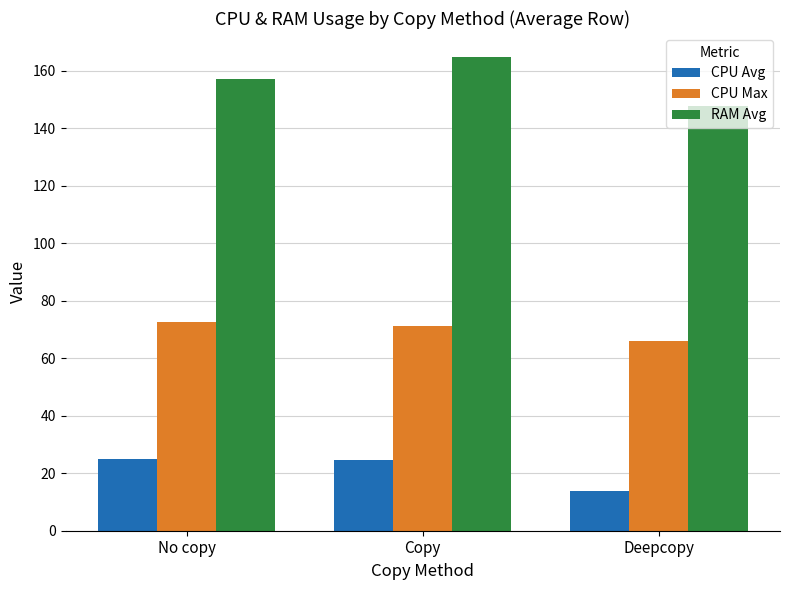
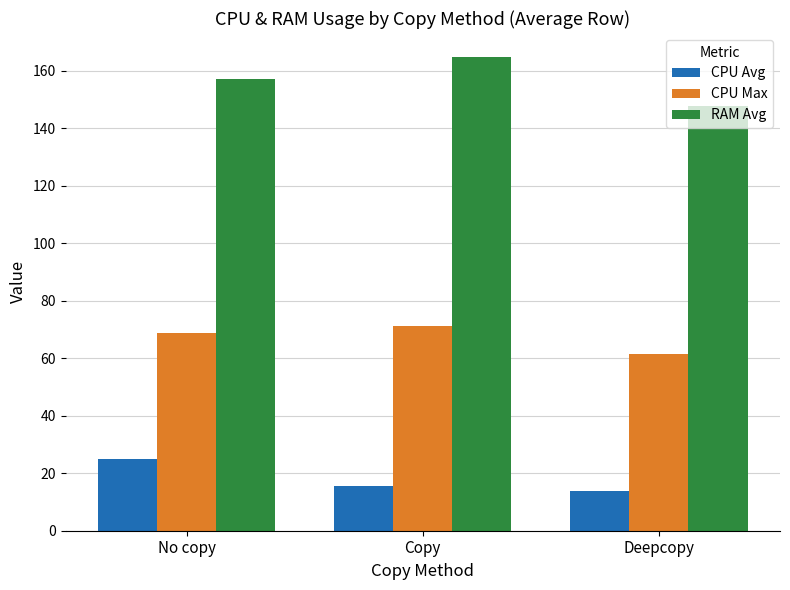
  {
    "CPU Avg": {
      "No copy": 25,
-     "Copy": 24,
+     "Copy": 15,
      "Deepcopy": 14
    },
    "CPU Max": {
-     "No copy": 73,
+     "No copy": 69,
      "Copy": 71,
-     "Deepcopy": 66
+     "Deepcopy": 62
    },
    "RAM Avg": {
      "No copy": 157,
      "Copy": 165
    }
  }
